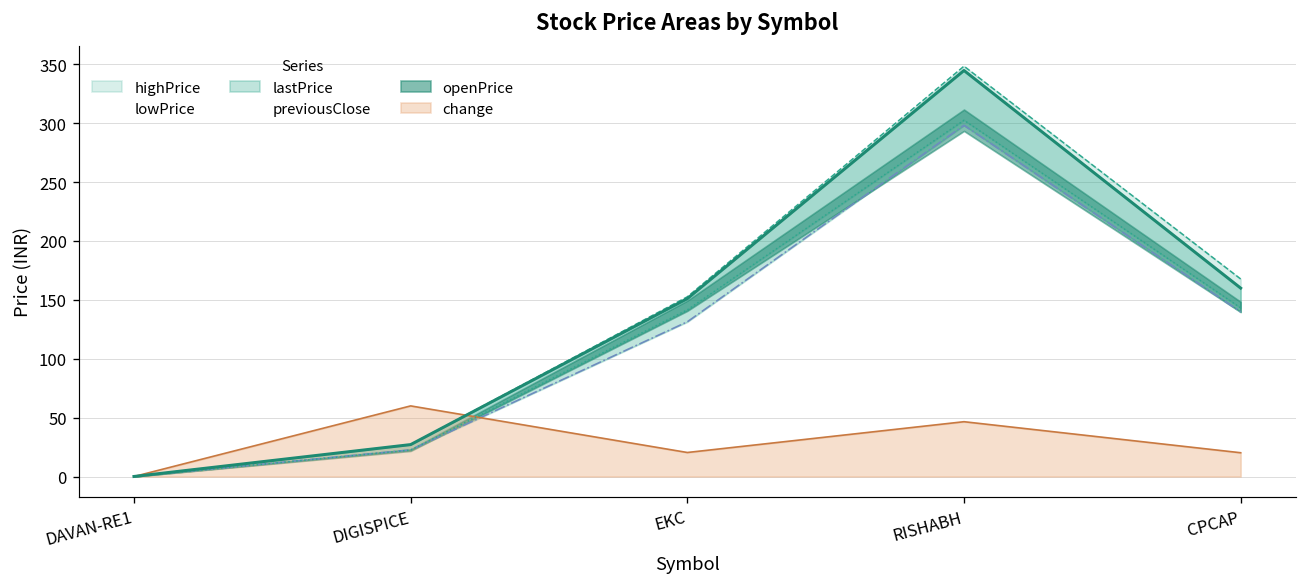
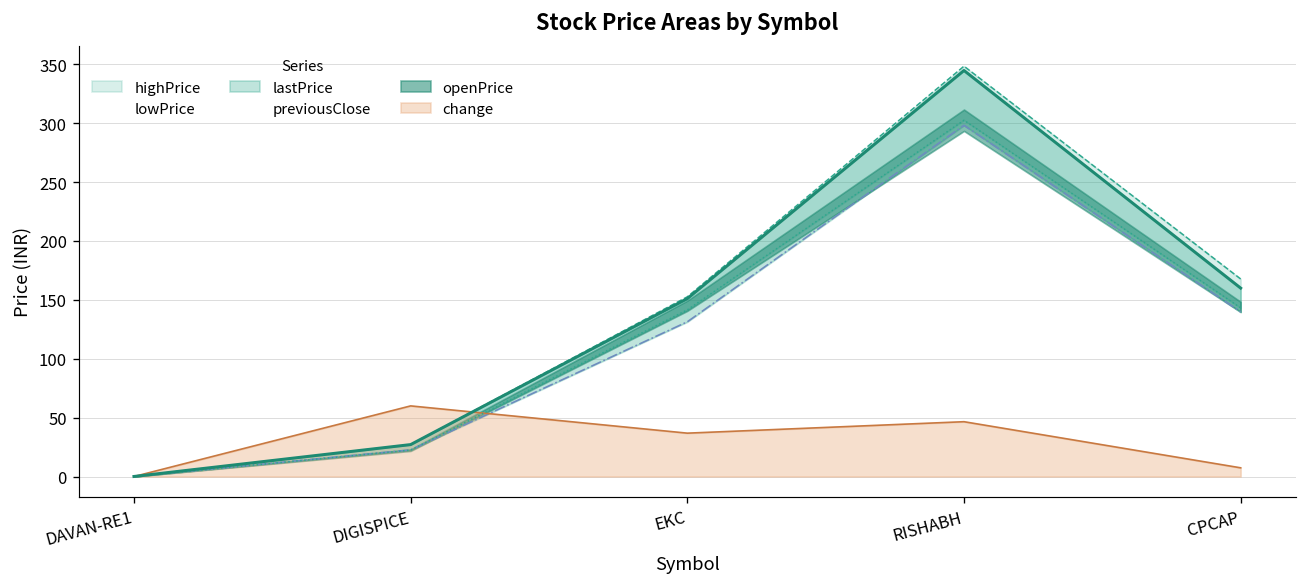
  {
    "change": {
      "DIGISPICE": 60,
-     "EKC": 20,
+     "EKC": 40,
      "RISHABH": 50,
-     "CPCAP": 20
+     "CPCAP": 10
    }
  }
